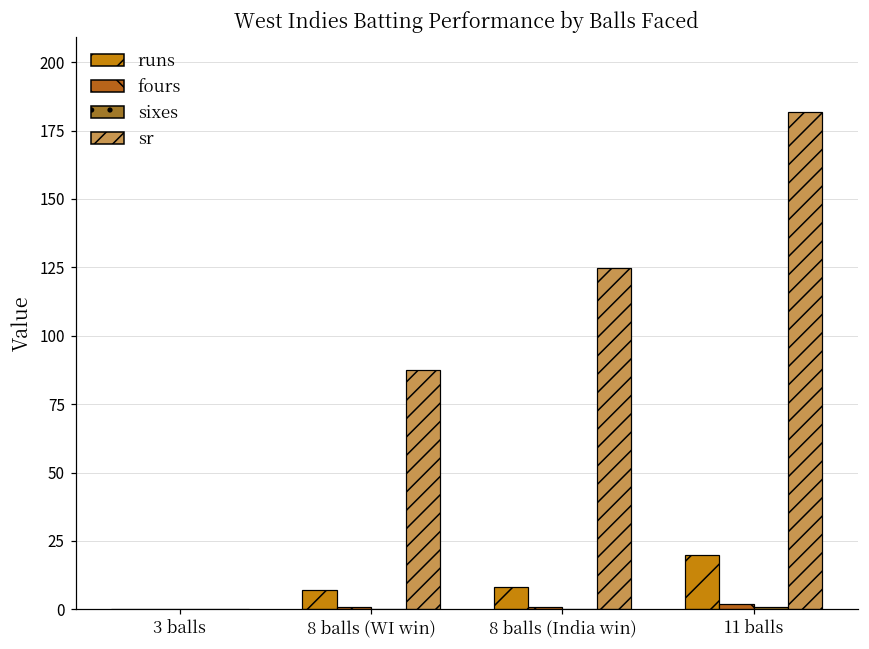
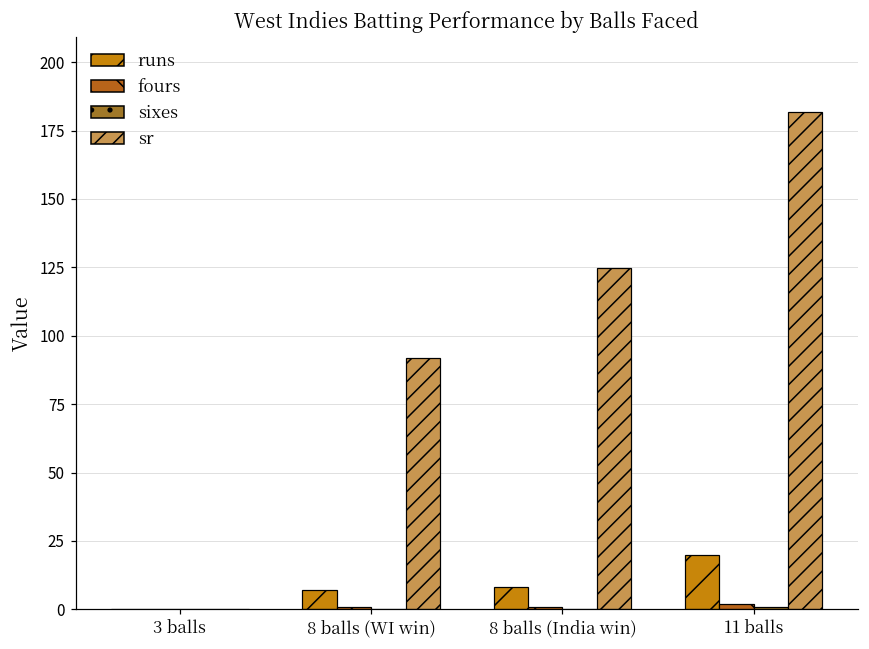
  {
    "sr": {
      "3 balls": 0,
-     "8 balls (WI win)": 88,
+     "8 balls (WI win)": 92,
      "8 balls (India win)": 125,
      "11 balls": 182
    }
  }
